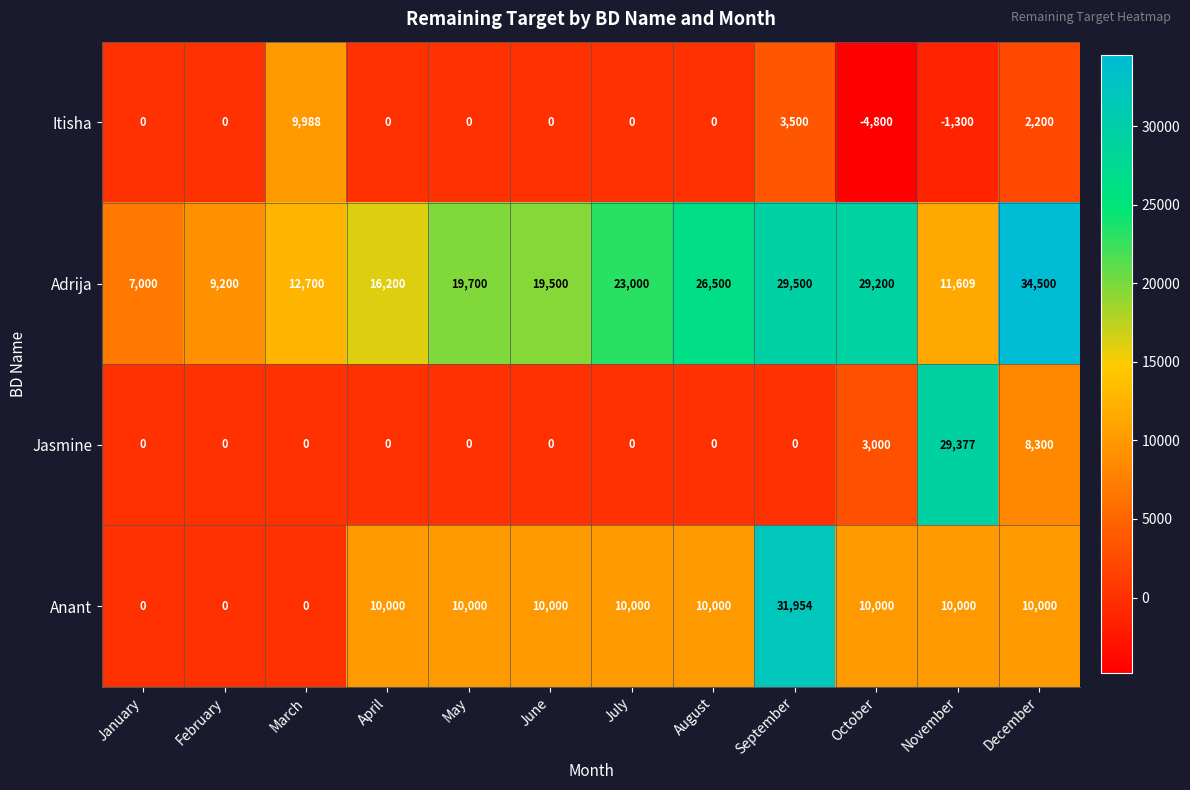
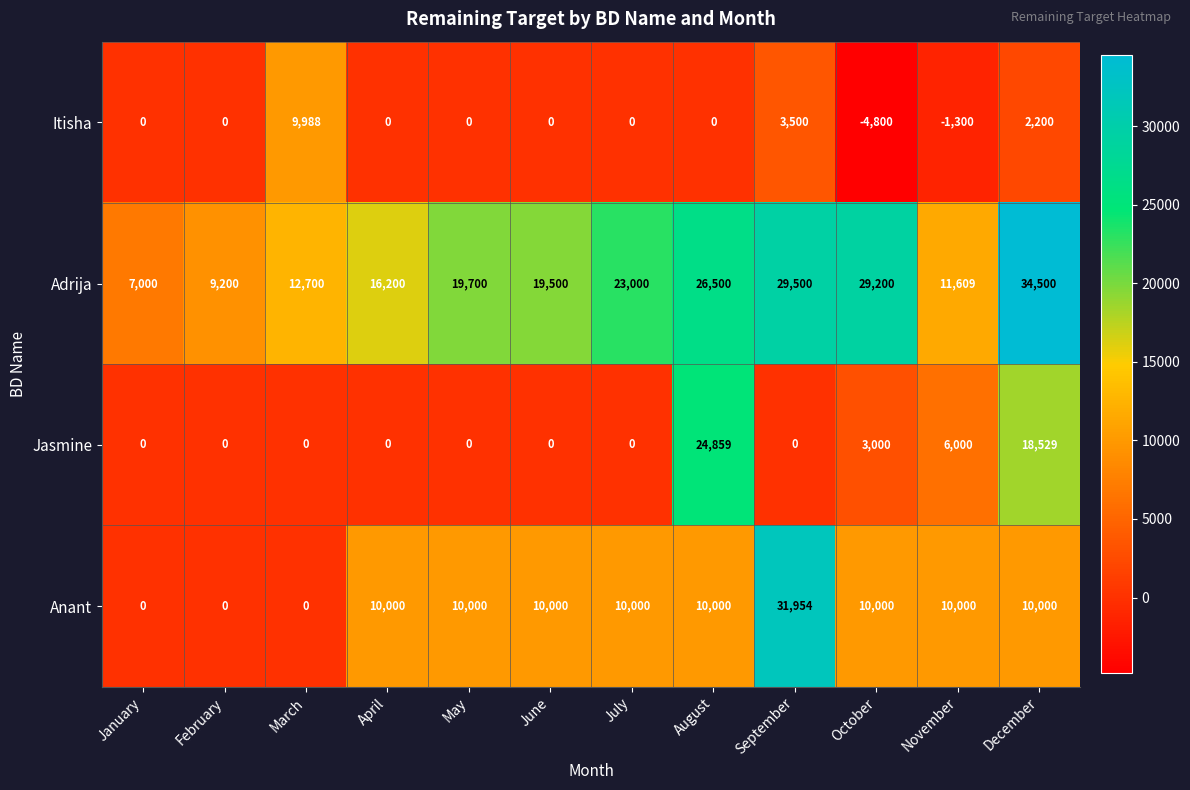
  {
    "Itisha": {
      "January": "0",
      "February": "0",
      "March": "9,988",
      "April": "0",
      "May": "0",
      "June": "0",
      "July": "0",
      "August": "0",
      "September": "3,500",
      "October": "-4,800",
      "November": "-1,300",
      "December": "2,200"
    },
    "Adrija": {
      "January": "7,000",
      "February": "9,200",
      "March": "12,700",
      "April": "16,200",
      "May": "19,700",
      "June": "19,500",
      "July": "23,000",
      "August": "26,500",
      "September": "29,500",
      "October": "29,200",
      "November": "11,609",
      "December": "34,500"
    },
    "Jasmine": {
      "January": "0",
      "February": "0",
      "March": "0",
      "April": "0",
      "May": "0",
      "June": "0",
      "July": "0",
-     "August": "0",
+     "August": "24,859",
      "September": "0",
      "October": "3,000",
-     "November": "29,377",
-     "December": "8,300"
+     "November": "6,000",
+     "December": "18,529"
    },
    "Anant": {
      "January": "0",
      "February": "0",
      "March": "0",
      "April": "10,000",
      "May": "10,000",
      "June": "10,000",
      "July": "10,000",
      "August": "10,000",
      "September": "31,954",
      "October": "10,000",
      "November": "10,000",
      "December": "10,000"
    }
  }
